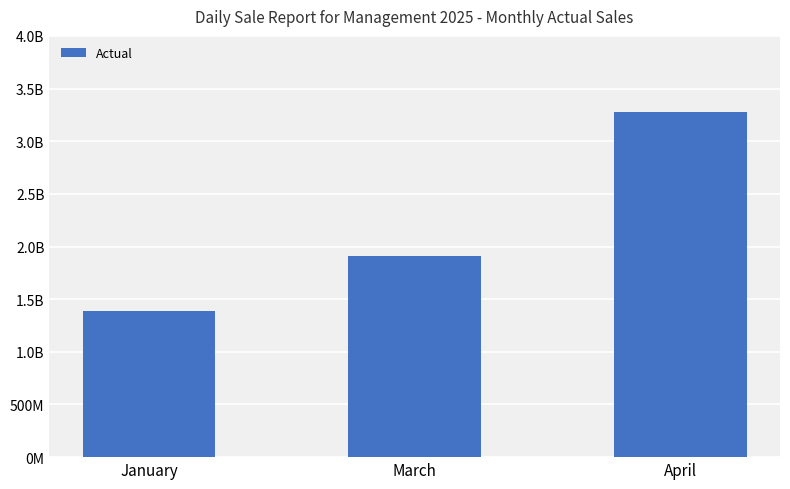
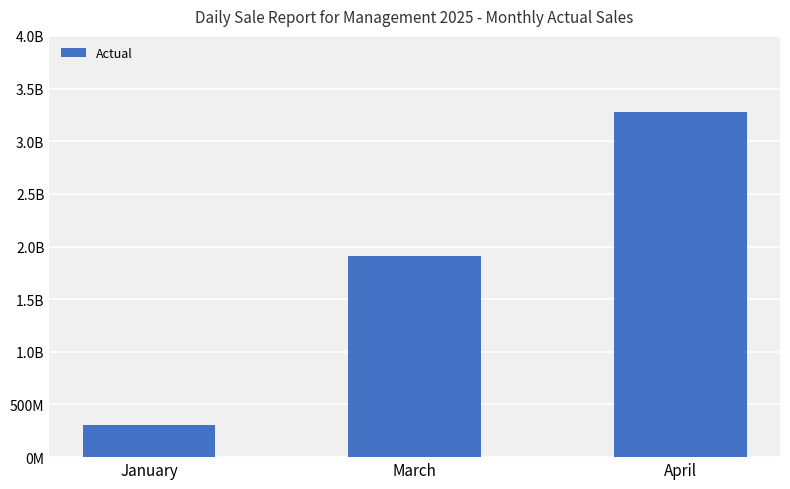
  {
-   "January": 1380000000,
+   "January": 300000000,
    "March": 1910000000,
    "April": 3280000000
  }
